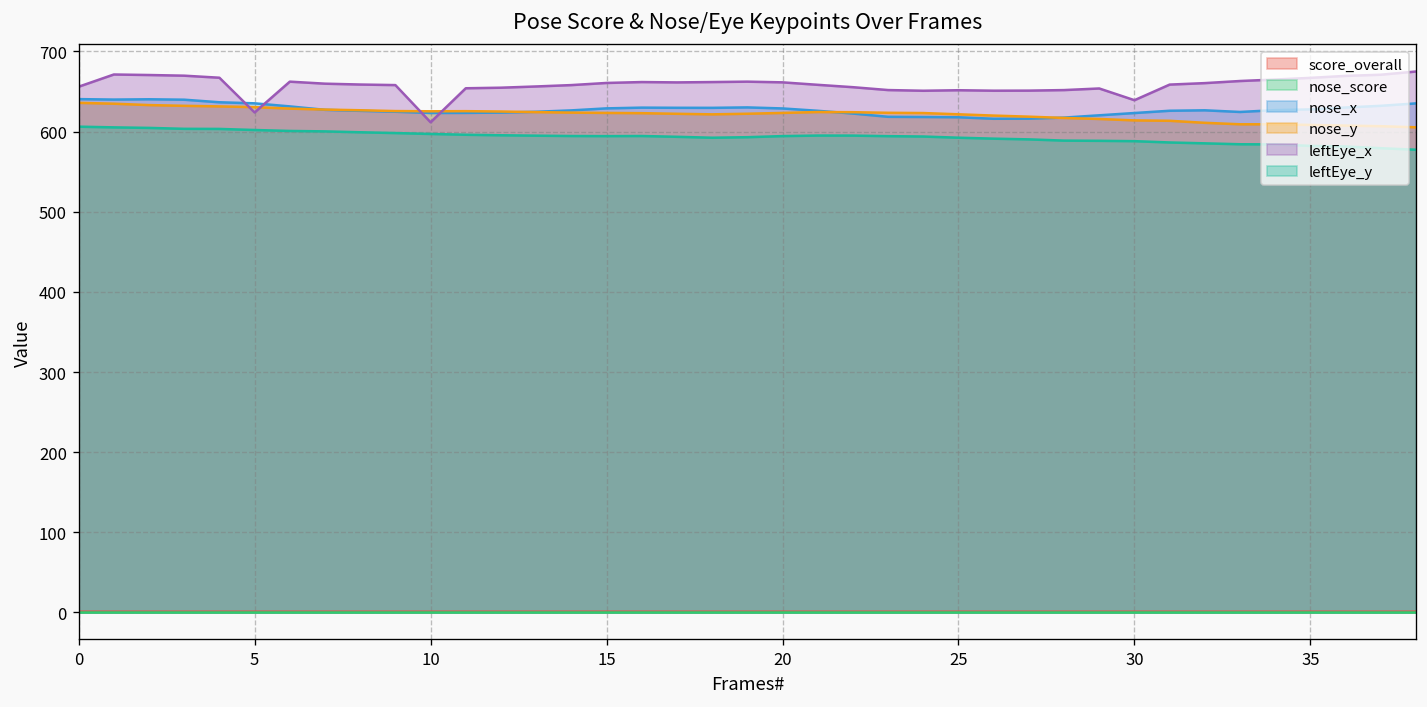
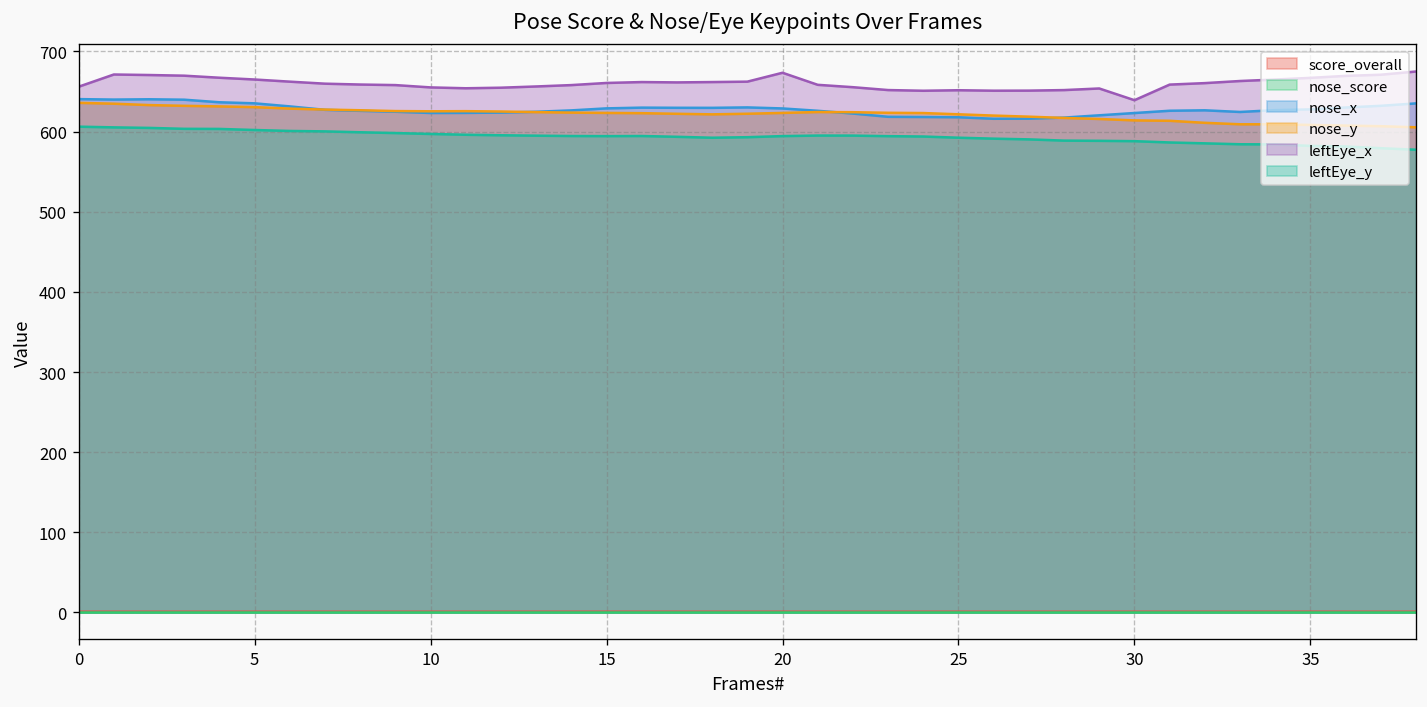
  {
    "leftEye_x": {
      "0": 660,
-     "5": 620,
-     "10": 610,
+     "5": 670,
+     "10": 660,
      "15": 660,
-     "20": 660,
+     "20": 670,
      "25": 650,
      "30": 640
    }
  }
